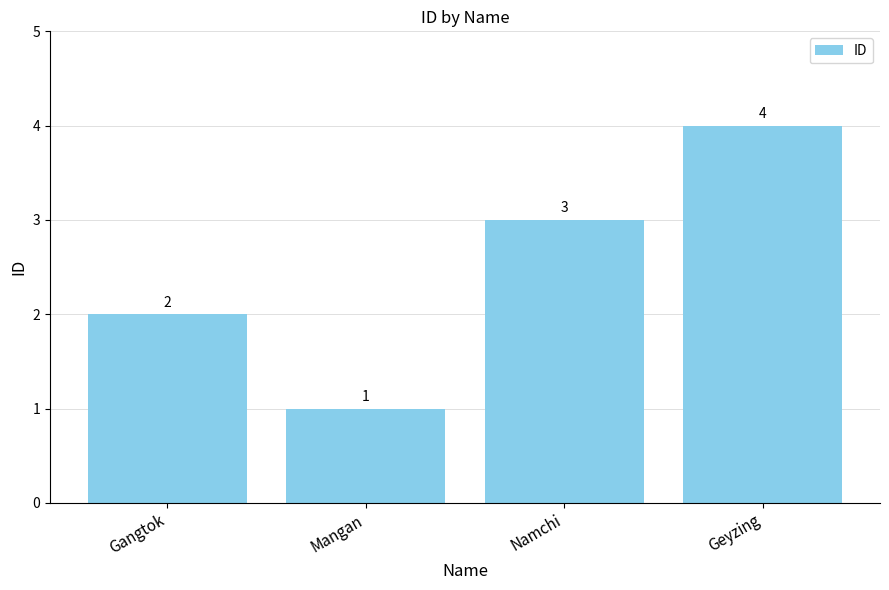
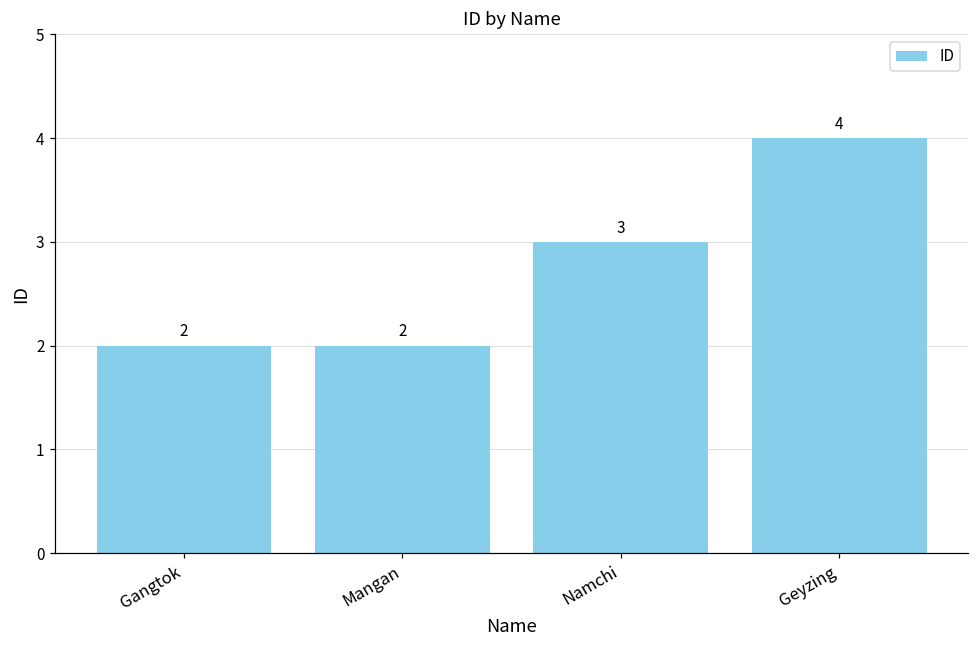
  {
    "Gangtok": 2,
-   "Mangan": 1,
+   "Mangan": 2,
    "Namchi": 3,
    "Geyzing": 4
  }
